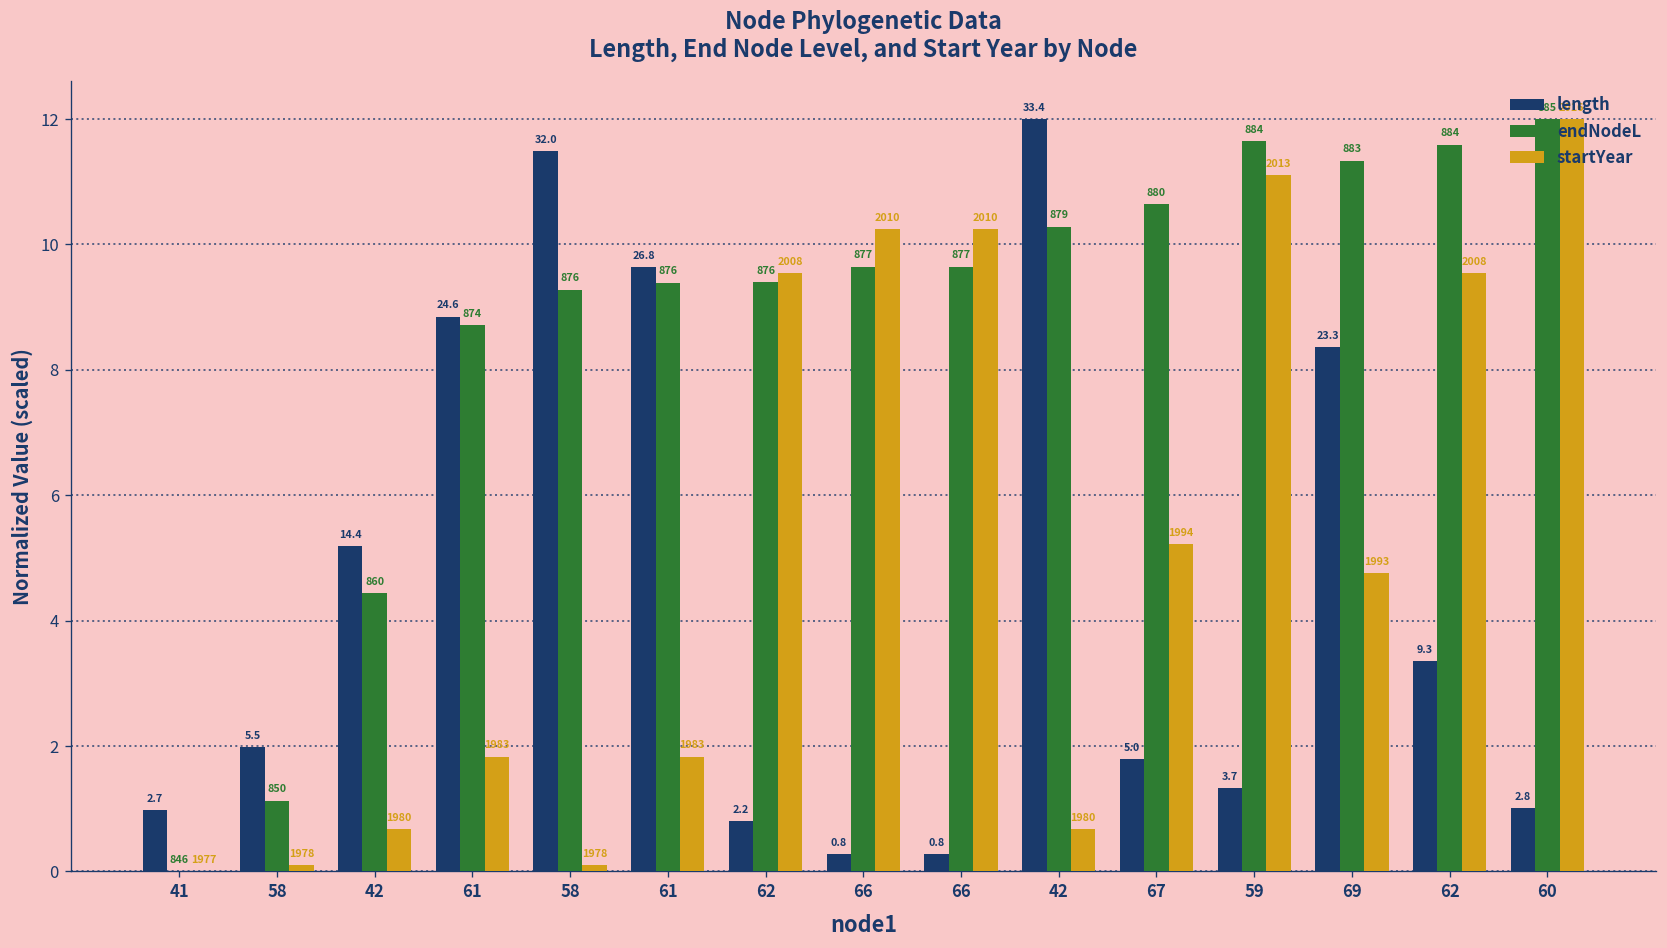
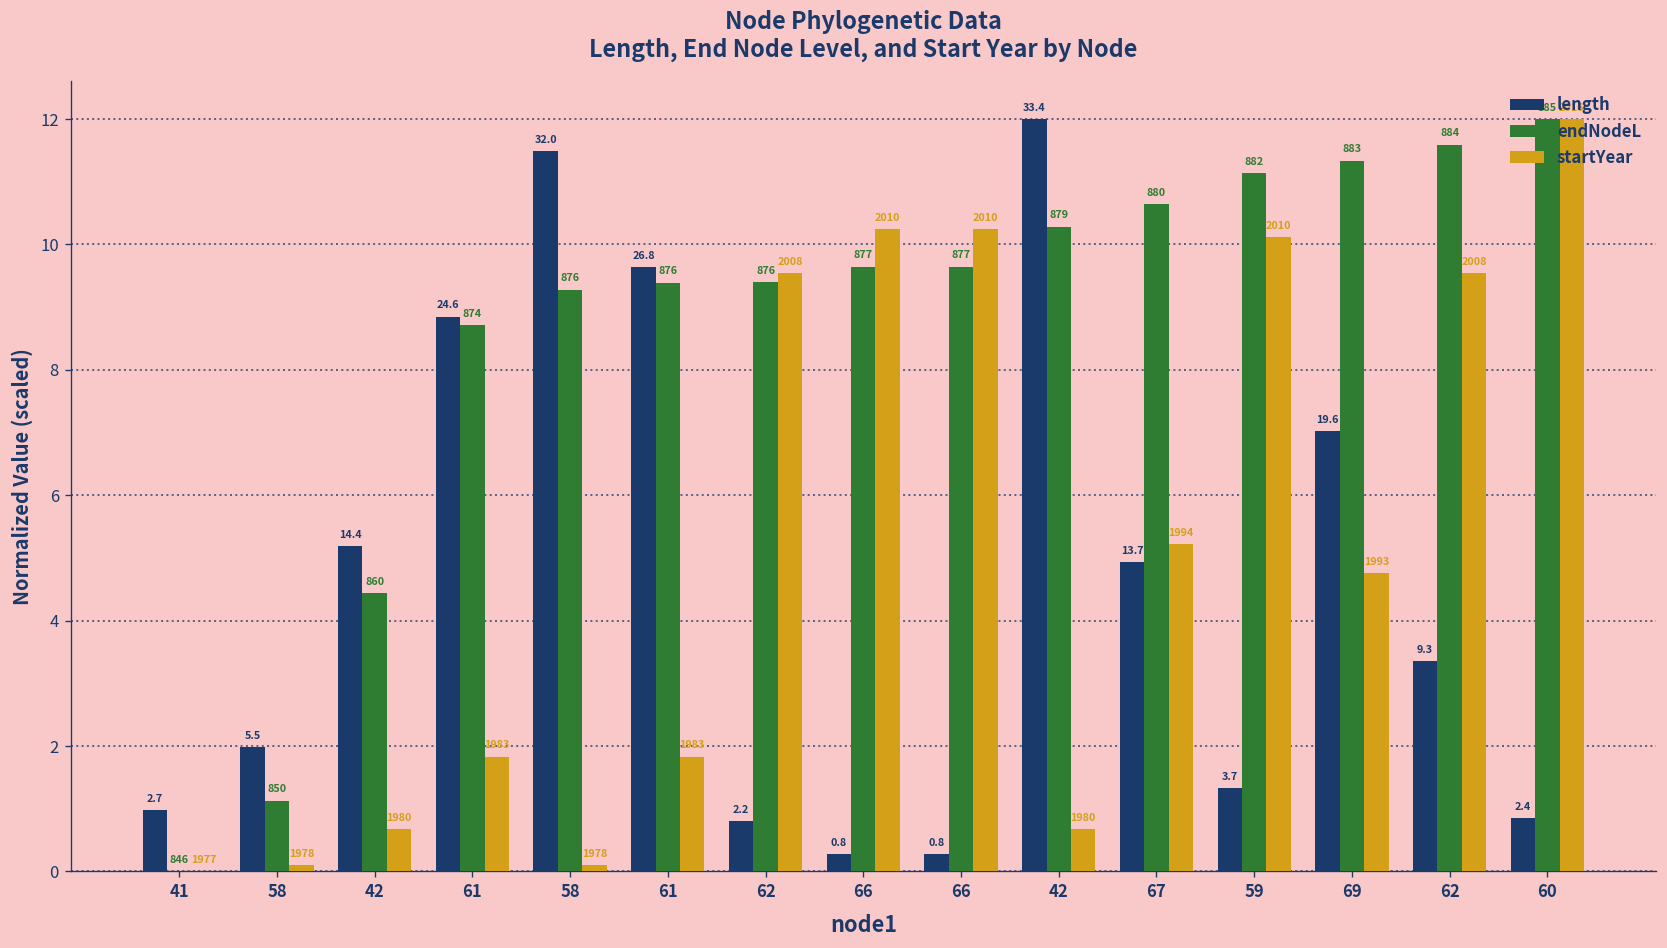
  {
    "length": {
-     "67": 5.0,
-     "69": 23.3,
-     "60": 2.8
+     "67": 13.7,
+     "69": 19.6,
+     "60": 2.4
    },
    "endNodeL": {
-     "59": 884
+     "59": 882
    },
    "startYear": {
-     "59": 2013
+     "59": 2010
    }
  }
